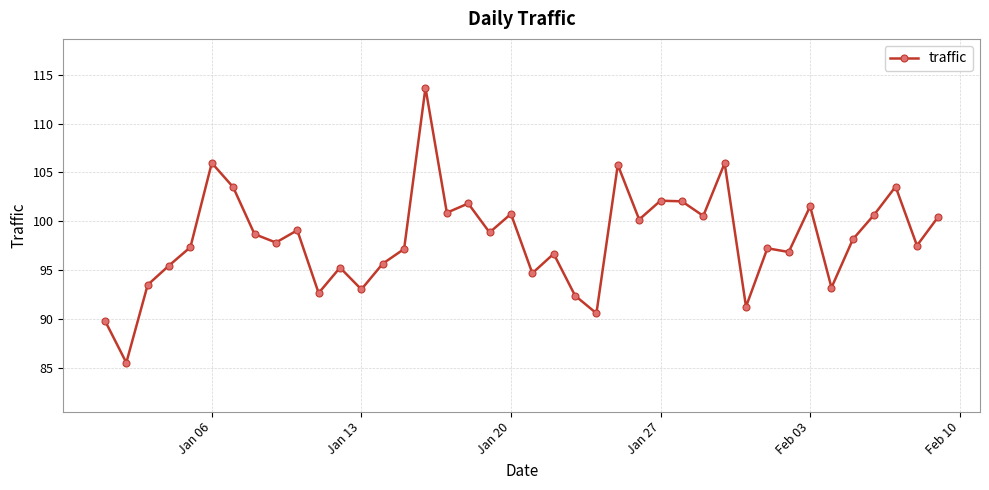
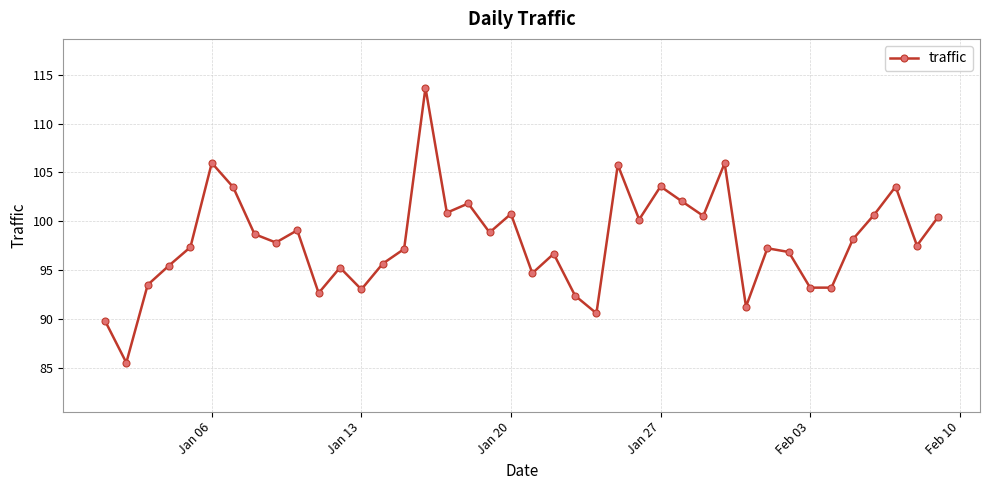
  {
    "Jan 06": 106,
    "Jan 13": 93,
    "Jan 20": 101,
-   "Jan 27": 102,
-   "Feb 03": 102
+   "Jan 27": 104,
+   "Feb 03": 93
  }
